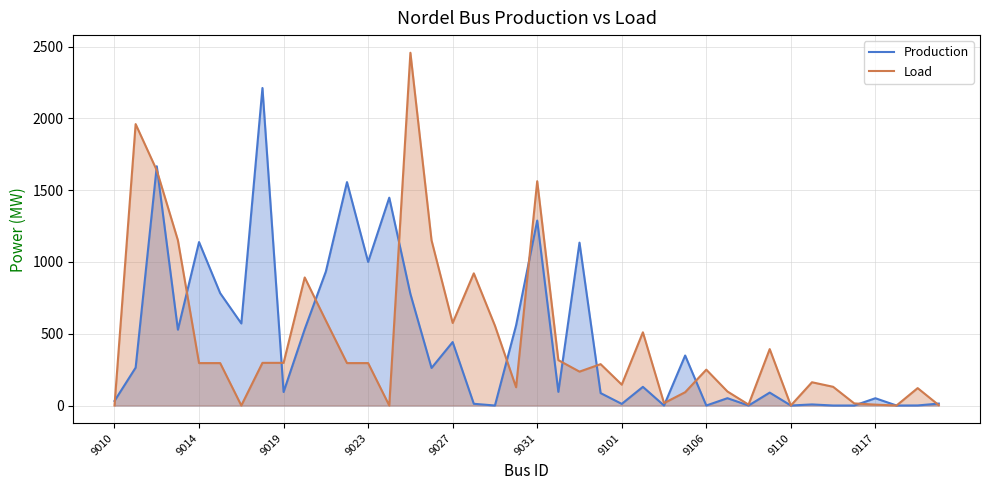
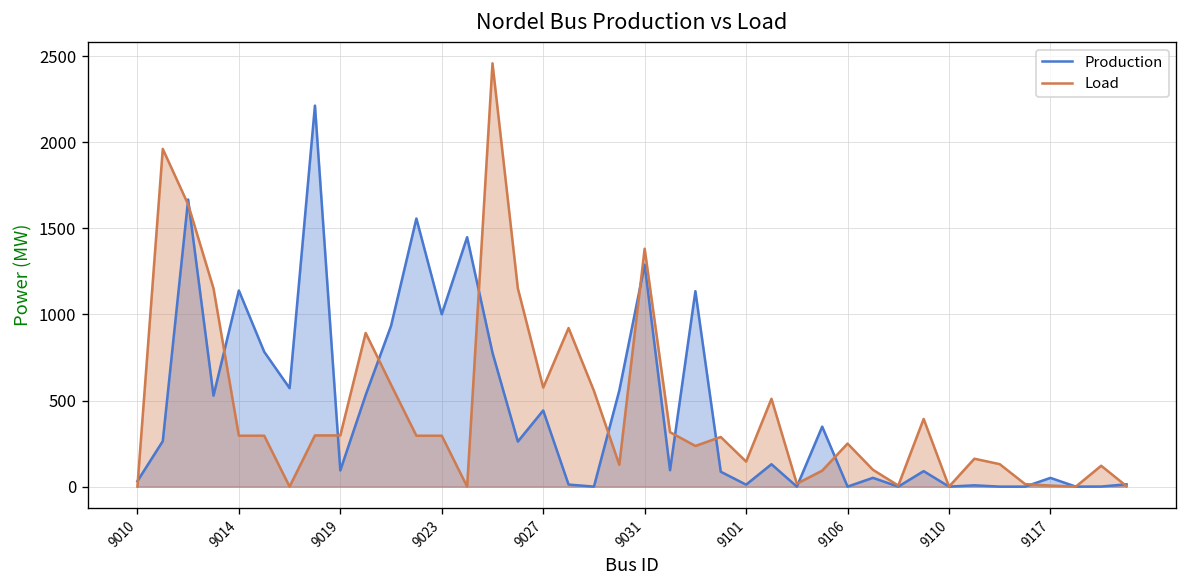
  {
    "Production": {
      "9010": 30,
      "9014": 1140,
      "9019": 90,
      "9023": 1000,
      "9027": 440,
      "9031": 1290,
      "9101": 10,
      "9106": 0,
      "9117": 50
    },
    "Load": {
      "9010": 0,
      "9014": 300,
      "9019": 300,
      "9023": 300,
      "9027": 580,
-     "9031": 1560,
+     "9031": 1380,
      "9101": 150,
      "9106": 250,
      "9117": 10
    }
  }
